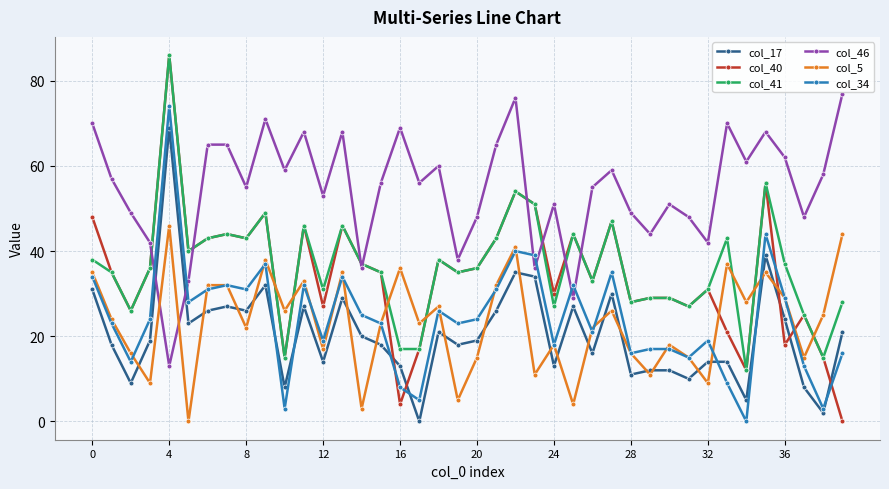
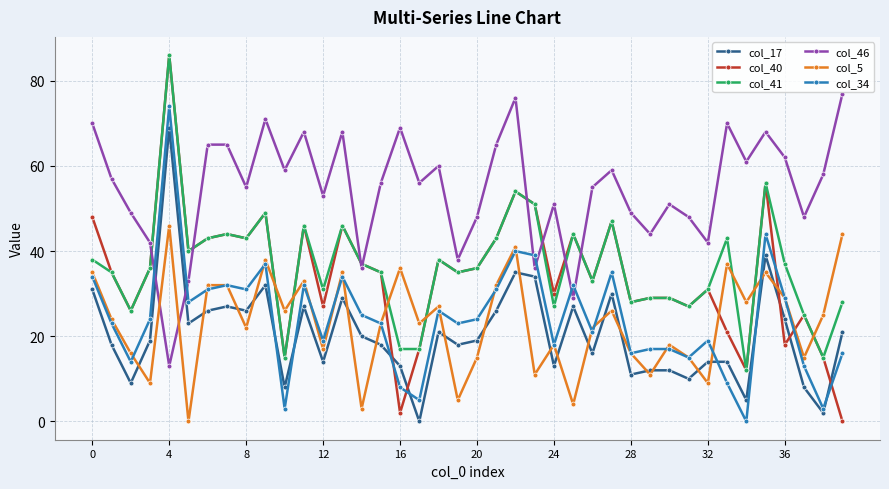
  {
    "col_40": {
      "0": 48,
      "12": 27,
-     "16": 4,
+     "16": 2,
      "24": 30,
      "36": 18
    },
    "col_41": {
      "0": 38,
      "12": 31,
      "16": 17,
      "24": 27,
      "36": 37
    },
    "col_46": {
      "0": 70,
      "4": 13,
      "8": 55,
      "12": 53,
      "16": 69,
      "20": 48,
      "24": 51,
      "28": 49,
      "32": 42,
      "36": 62
    },
    "col_5": {
      "0": 35,
      "4": 46,
      "8": 22,
      "12": 17,
      "16": 36,
      "20": 15,
      "32": 9
    }
  }
